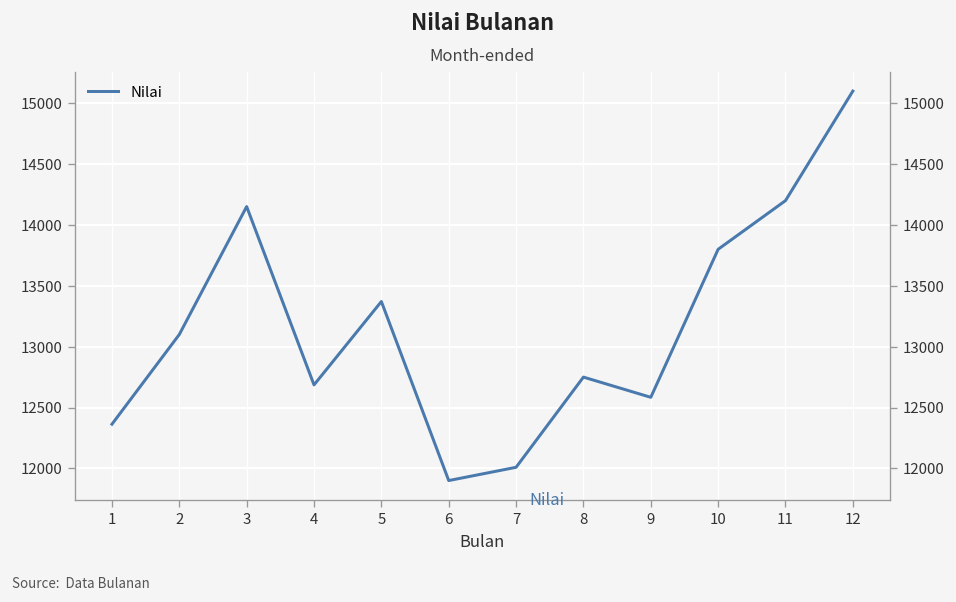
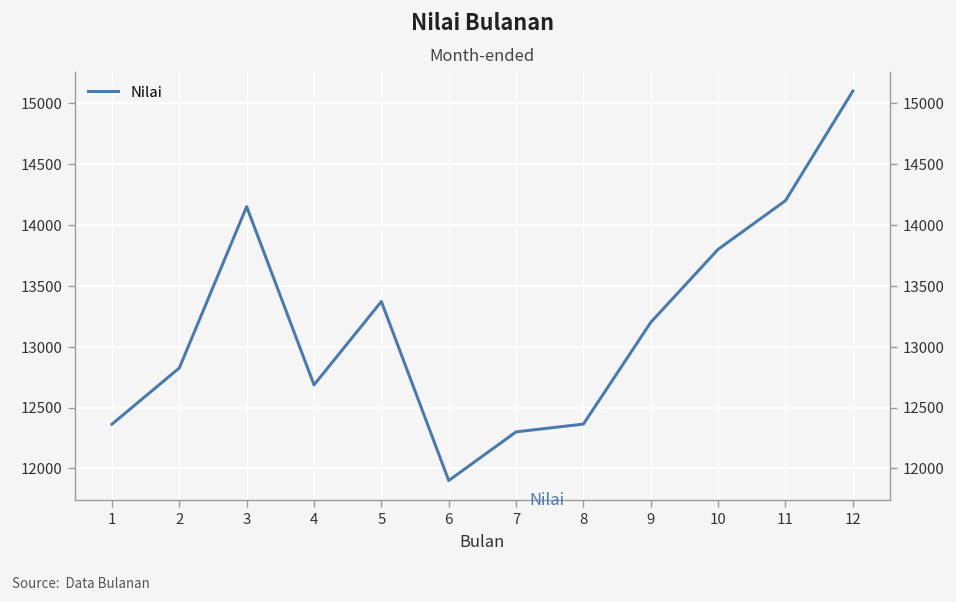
  {
    "1": 12360,
-   "2": 13100,
+   "2": 12830,
    "3": 14150,
    "4": 12690,
    "5": 13370,
    "6": 11900,
-   "7": 12010,
-   "8": 12750,
-   "9": 12580,
+   "7": 12300,
+   "8": 12360,
+   "9": 13200,
    "10": 13800,
    "11": 14200,
    "12": 15100
  }
